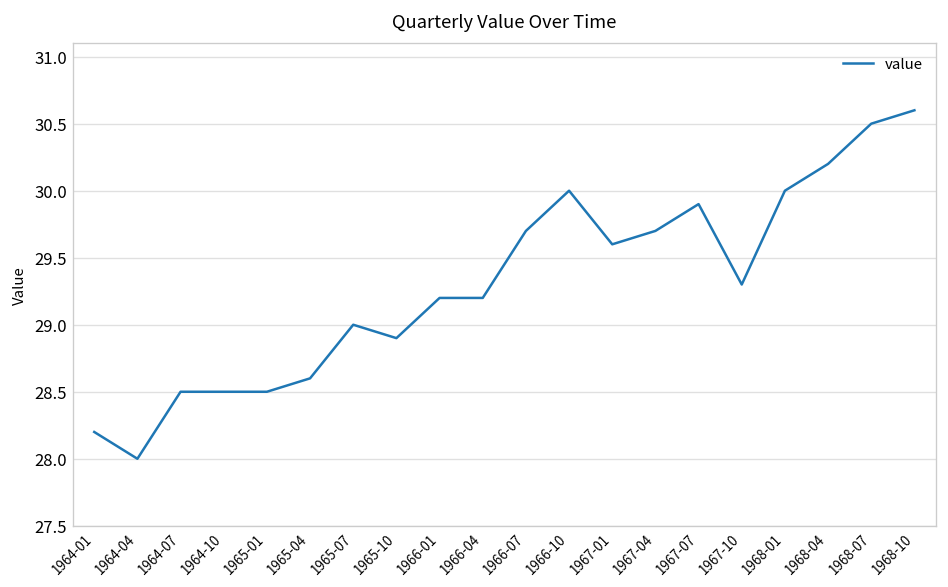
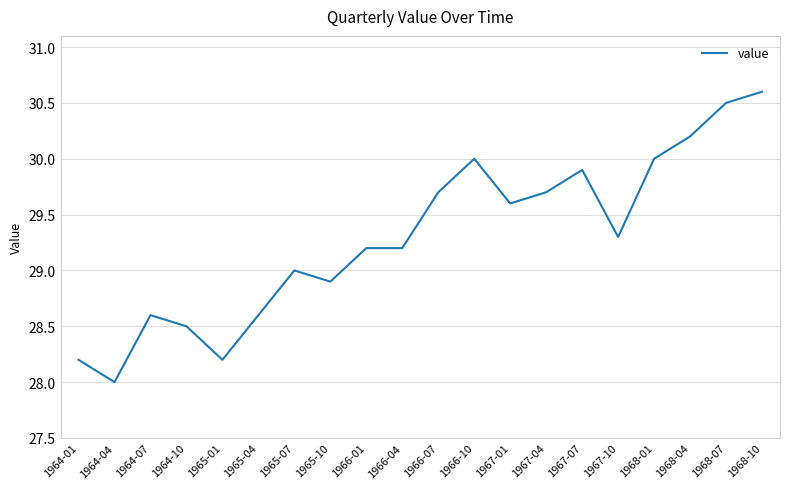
  {
    "1964-01": 28.2,
    "1964-04": 28.0,
-   "1964-07": 28.5,
+   "1964-07": 28.6,
    "1964-10": 28.5,
-   "1965-01": 28.5,
+   "1965-01": 28.2,
    "1965-04": 28.6,
    "1965-07": 29.0,
    "1965-10": 28.9,
    "1966-01": 29.2,
    "1966-04": 29.2,
    "1966-07": 29.7,
    "1966-10": 30.0,
    "1967-01": 29.6,
    "1967-04": 29.7,
    "1967-07": 29.9,
    "1967-10": 29.3,
    "1968-01": 30.0,
    "1968-04": 30.2,
    "1968-07": 30.5,
    "1968-10": 30.6
  }
